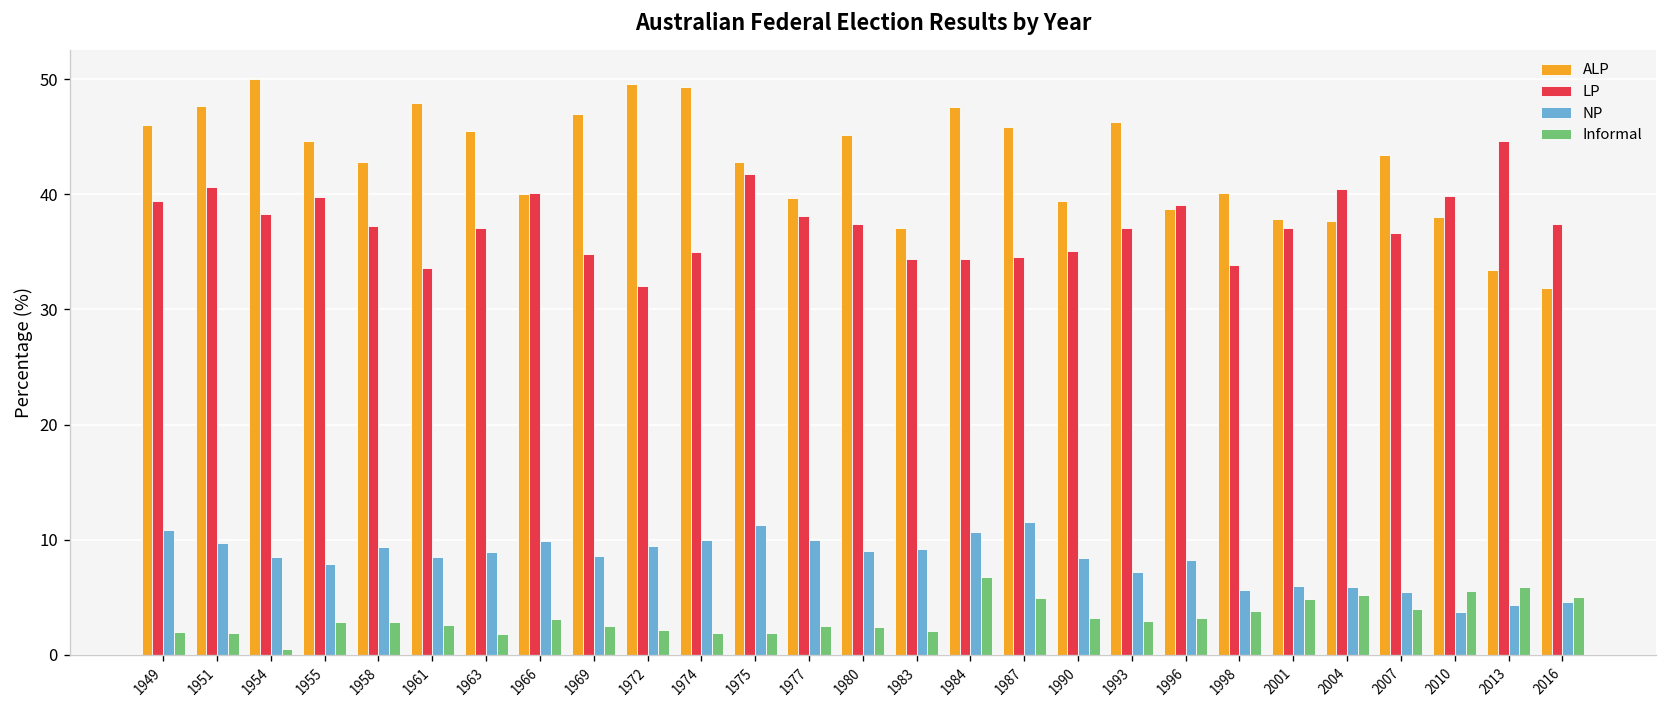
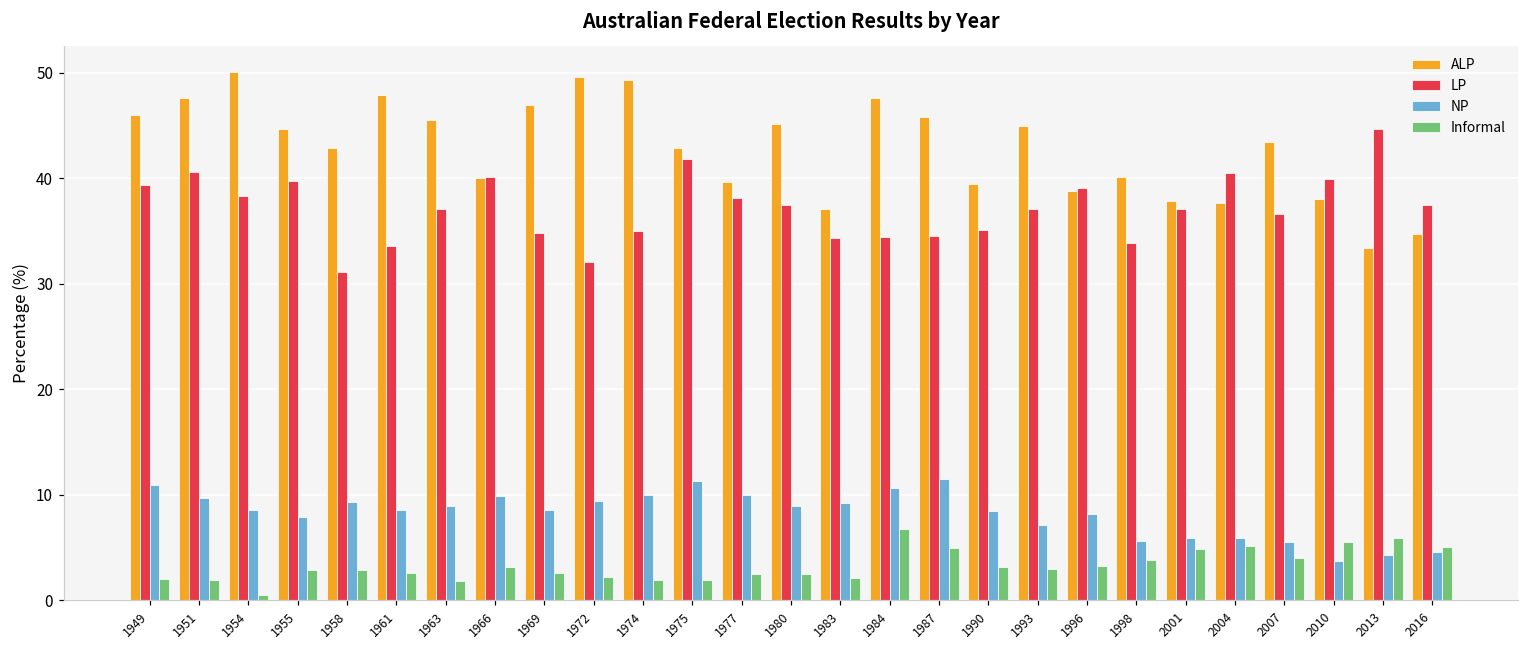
  {
    "ALP": {
      "1949": 46,
      "1951": 48,
      "1954": 50,
      "1955": 45,
      "1958": 43,
      "1961": 48,
      "1963": 45,
      "1966": 40,
      "1969": 47,
      "1972": 50,
      "1974": 49,
      "1975": 43,
      "1977": 40,
      "1980": 45,
      "1983": 37,
      "1984": 48,
      "1987": 46,
      "1990": 39,
-     "1993": 46,
+     "1993": 45,
      "1996": 39,
      "1998": 40,
      "2001": 38,
      "2004": 38,
      "2007": 43,
      "2010": 38,
      "2013": 33,
-     "2016": 32
+     "2016": 35
    },
    "LP": {
      "1949": 39,
      "1951": 41,
      "1954": 38,
      "1955": 40,
-     "1958": 37,
+     "1958": 31,
      "1961": 34,
      "1963": 37,
      "1966": 40,
      "1969": 35,
      "1972": 32,
      "1974": 35,
      "1975": 42,
      "1977": 38,
      "1980": 37,
      "1983": 34,
      "1984": 34,
      "1987": 35,
      "1990": 35,
      "1993": 37,
      "1996": 39,
      "1998": 34,
      "2001": 37,
      "2004": 40,
      "2007": 37,
      "2010": 40,
      "2013": 45,
      "2016": 37
    },
    "NP": {
      "1949": 11,
      "1951": 10,
      "1954": 9,
      "1955": 8,
      "1958": 9,
      "1961": 9,
      "1963": 9,
      "1966": 10,
      "1969": 9,
      "1972": 9,
      "1974": 10,
      "1975": 11,
      "1977": 10,
      "1980": 9,
      "1983": 9,
      "1984": 11,
      "1987": 12,
      "1990": 8,
      "1993": 7,
      "1996": 8,
      "1998": 6,
      "2001": 6,
      "2004": 6,
      "2007": 5,
      "2010": 4,
      "2013": 4,
      "2016": 5
    },
    "Informal": {
      "1949": 2,
      "1951": 2,
      "1954": 0,
      "1955": 3,
      "1958": 3,
      "1961": 3,
      "1963": 2,
      "1966": 3,
      "1969": 3,
      "1972": 2,
      "1974": 2,
      "1975": 2,
      "1977": 3,
      "1980": 2,
      "1983": 2,
      "1984": 7,
      "1987": 5,
      "1990": 3,
      "1993": 3,
      "1996": 3,
      "1998": 4,
      "2001": 5,
      "2004": 5,
      "2007": 4,
      "2010": 6,
      "2013": 6,
      "2016": 5
    }
  }
